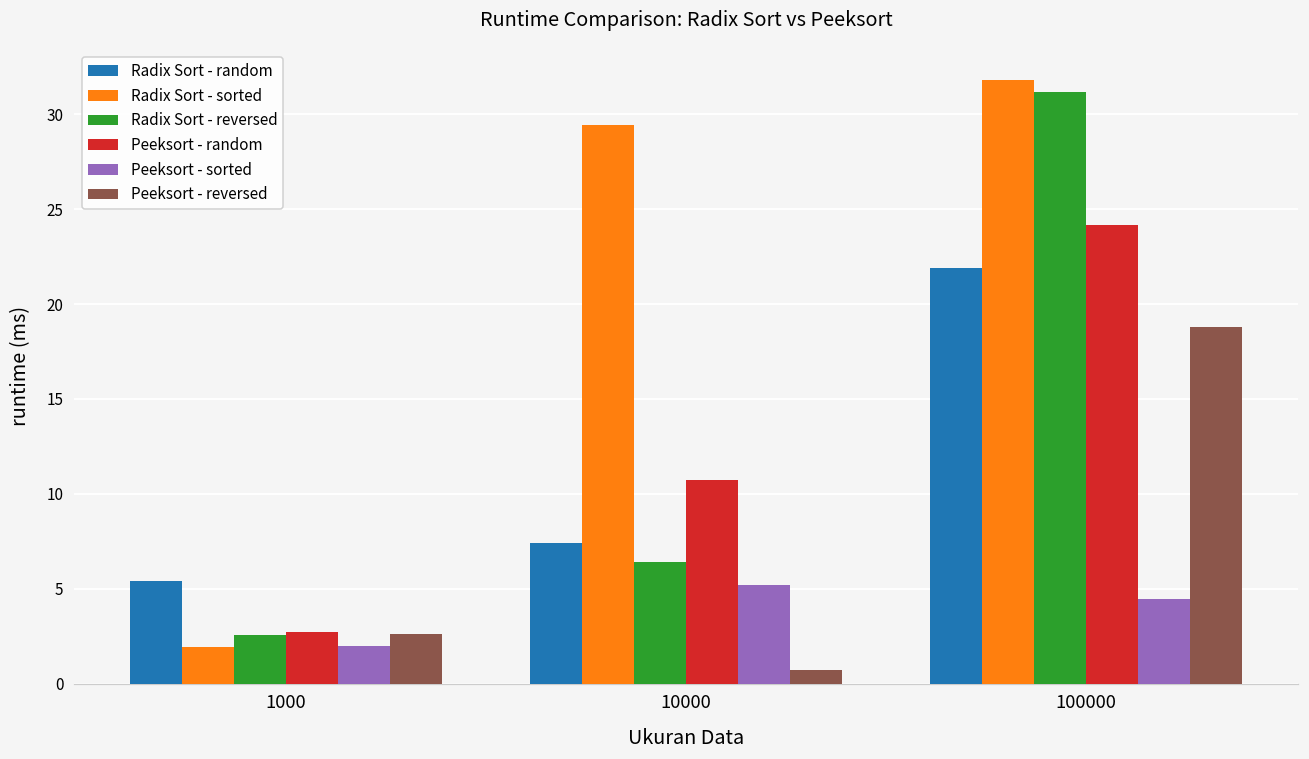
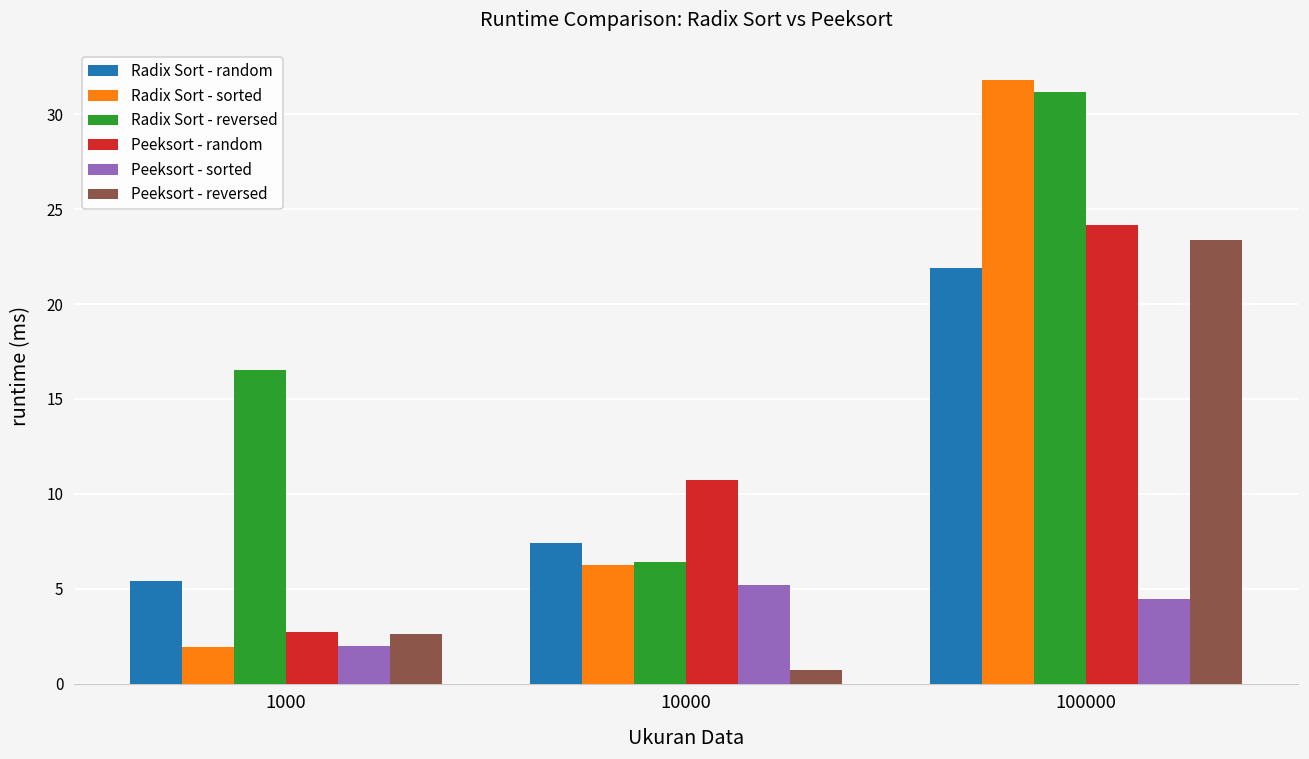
  {
    "Radix Sort - random": {
      "1000": 5.4,
      "10000": 7.4,
      "100000": 21.9
    },
    "Radix Sort - sorted": {
      "1000": 1.9,
-     "10000": 29.5,
+     "10000": 6.2,
      "100000": 31.8
    },
    "Radix Sort - reversed": {
-     "1000": 2.5,
+     "1000": 16.5,
      "10000": 6.4,
      "100000": 31.2
    },
    "Peeksort - random": {
      "1000": 2.7,
      "10000": 10.7,
      "100000": 24.2
    },
    "Peeksort - sorted": {
      "1000": 2.0,
      "10000": 5.2,
      "100000": 4.5
    },
    "Peeksort - reversed": {
      "1000": 2.6,
      "10000": 0.7,
-     "100000": 18.8
+     "100000": 23.4
    }
  }
